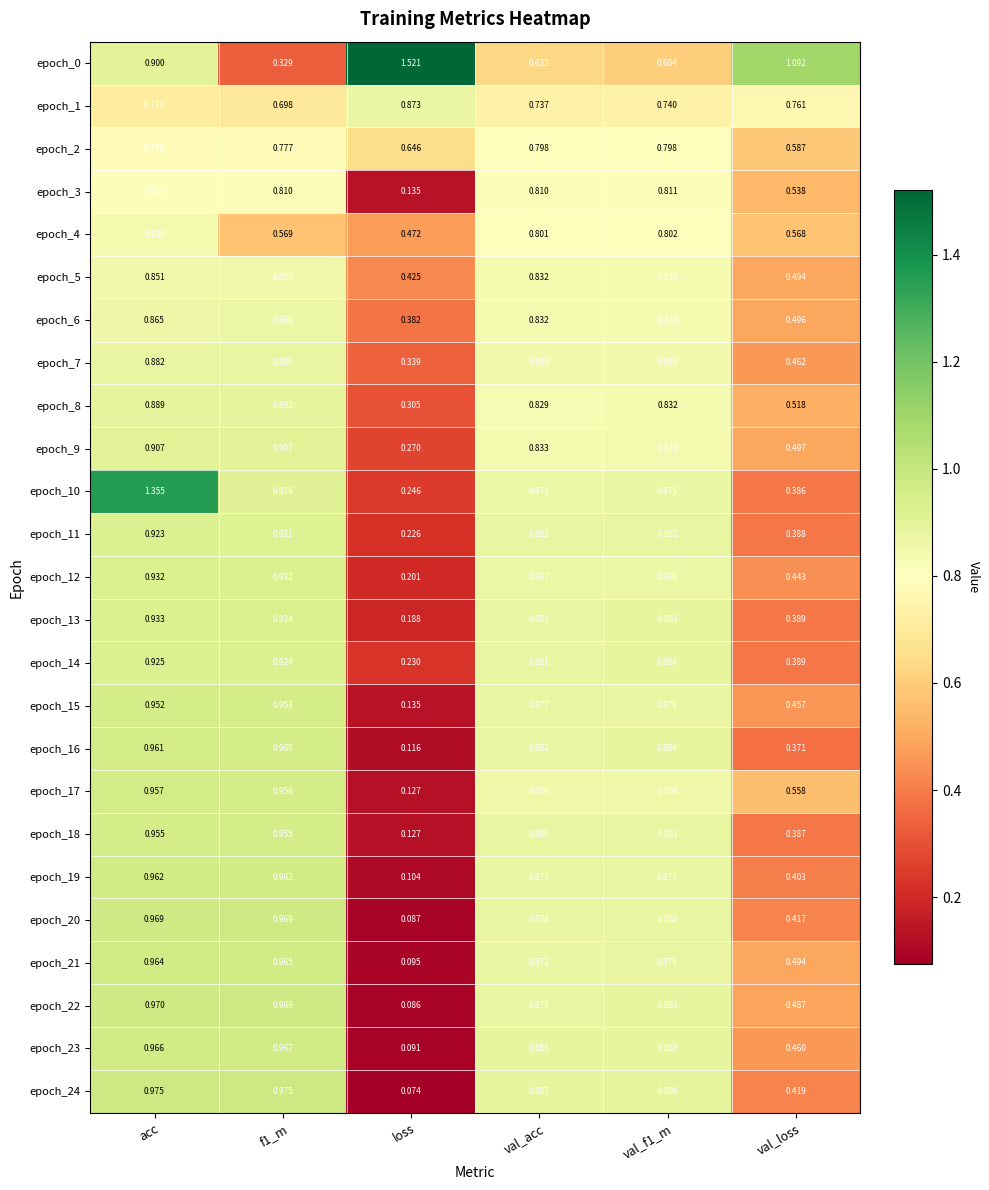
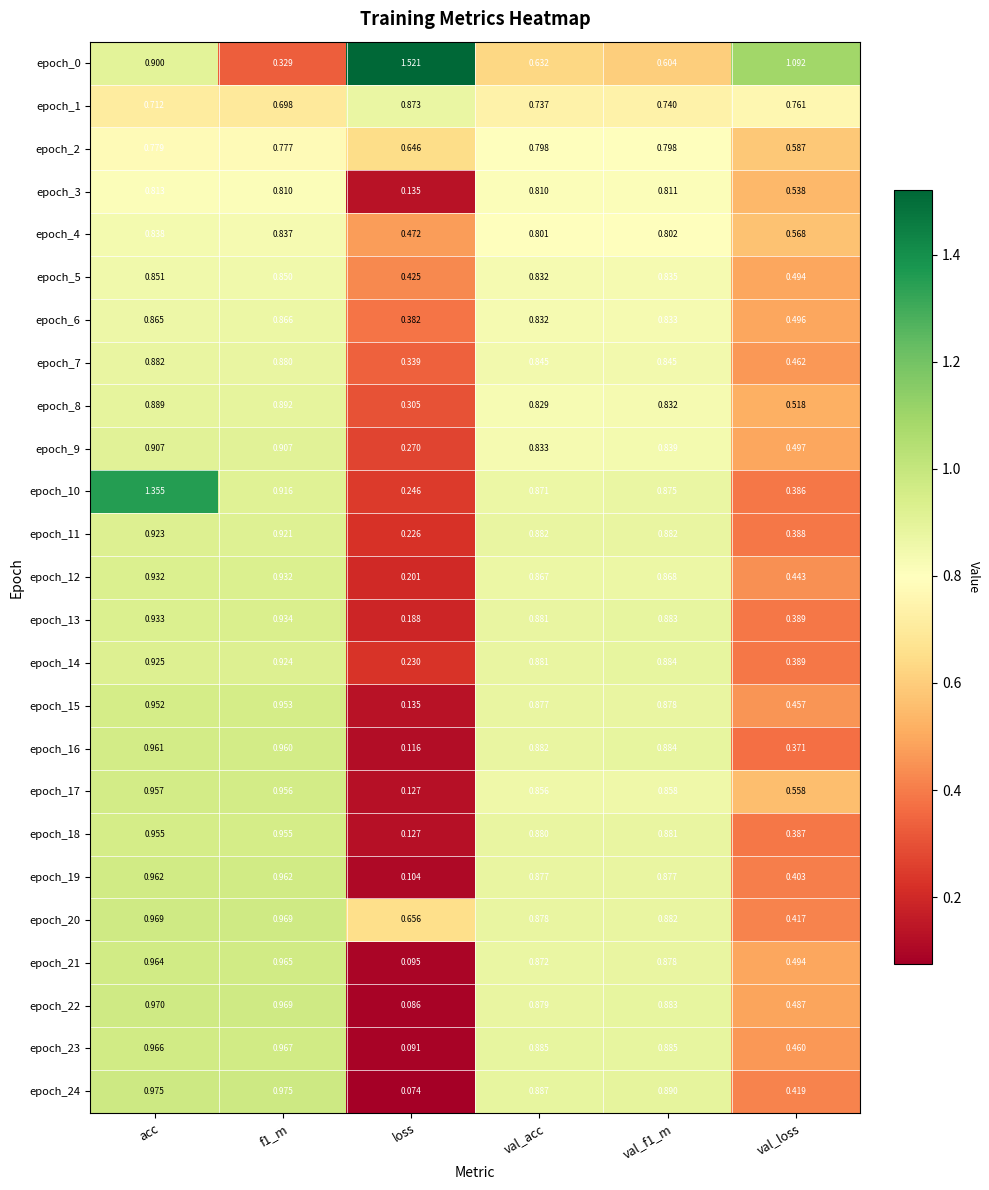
  {
    "epoch_0": {
      "acc": 0.900,
      "f1_m": 0.329,
      "loss": 1.521,
      "val_acc": 0.632,
      "val_f1_m": 0.604,
      "val_loss": 1.092
    },
    "epoch_1": {
      "acc": 0.712,
      "f1_m": 0.698,
      "loss": 0.873,
      "val_acc": 0.737,
      "val_f1_m": 0.740,
      "val_loss": 0.761
    },
    "epoch_2": {
      "acc": 0.779,
      "f1_m": 0.777,
      "loss": 0.646,
      "val_acc": 0.798,
      "val_f1_m": 0.798,
      "val_loss": 0.587
    },
    "epoch_3": {
      "acc": 0.813,
      "f1_m": 0.810,
      "loss": 0.135,
      "val_acc": 0.810,
      "val_f1_m": 0.811,
      "val_loss": 0.538
    },
    "epoch_4": {
      "acc": 0.838,
-     "f1_m": 0.569,
+     "f1_m": 0.837,
      "loss": 0.472,
      "val_acc": 0.801,
      "val_f1_m": 0.802,
      "val_loss": 0.568
    },
    "epoch_5": {
      "acc": 0.851,
      "f1_m": 0.850,
      "loss": 0.425,
      "val_acc": 0.832,
      "val_f1_m": 0.835,
      "val_loss": 0.494
    },
    "epoch_6": {
      "acc": 0.865,
      "f1_m": 0.866,
      "loss": 0.382,
      "val_acc": 0.832,
      "val_f1_m": 0.833,
      "val_loss": 0.496
    },
    "epoch_7": {
      "acc": 0.882,
      "f1_m": 0.880,
      "loss": 0.339,
      "val_acc": 0.845,
      "val_f1_m": 0.845,
      "val_loss": 0.462
    },
    "epoch_8": {
      "acc": 0.889,
      "f1_m": 0.892,
      "loss": 0.305,
      "val_acc": 0.829,
      "val_f1_m": 0.832,
      "val_loss": 0.518
    },
    "epoch_9": {
      "acc": 0.907,
      "f1_m": 0.907,
      "loss": 0.270,
      "val_acc": 0.833,
      "val_f1_m": 0.839,
      "val_loss": 0.497
    },
    "epoch_10": {
      "acc": 1.355,
      "f1_m": 0.916,
      "loss": 0.246,
      "val_acc": 0.871,
      "val_f1_m": 0.875,
      "val_loss": 0.386
    },
    "epoch_11": {
      "acc": 0.923,
      "f1_m": 0.921,
      "loss": 0.226,
      "val_acc": 0.882,
      "val_f1_m": 0.882,
      "val_loss": 0.388
    },
    "epoch_12": {
      "acc": 0.932,
      "f1_m": 0.932,
      "loss": 0.201,
      "val_acc": 0.867,
      "val_f1_m": 0.868,
      "val_loss": 0.443
    },
    "epoch_13": {
      "acc": 0.933,
      "f1_m": 0.934,
      "loss": 0.188,
      "val_acc": 0.881,
      "val_f1_m": 0.883,
      "val_loss": 0.389
    },
    "epoch_14": {
      "acc": 0.925,
      "f1_m": 0.924,
      "loss": 0.230,
      "val_acc": 0.881,
      "val_f1_m": 0.884,
      "val_loss": 0.389
    },
    "epoch_15": {
      "acc": 0.952,
      "f1_m": 0.953,
      "loss": 0.135,
      "val_acc": 0.877,
      "val_f1_m": 0.878,
      "val_loss": 0.457
    },
    "epoch_16": {
      "acc": 0.961,
      "f1_m": 0.960,
      "loss": 0.116,
      "val_acc": 0.882,
      "val_f1_m": 0.884,
      "val_loss": 0.371
    },
    "epoch_17": {
      "acc": 0.957,
      "f1_m": 0.956,
      "loss": 0.127,
      "val_acc": 0.856,
      "val_f1_m": 0.858,
      "val_loss": 0.558
    },
    "epoch_18": {
      "acc": 0.955,
      "f1_m": 0.955,
      "loss": 0.127,
      "val_acc": 0.880,
      "val_f1_m": 0.881,
      "val_loss": 0.387
    },
    "epoch_19": {
      "acc": 0.962,
      "f1_m": 0.962,
      "loss": 0.104,
      "val_acc": 0.877,
      "val_f1_m": 0.877,
      "val_loss": 0.403
    },
    "epoch_20": {
      "acc": 0.969,
      "f1_m": 0.969,
-     "loss": 0.087,
+     "loss": 0.656,
      "val_acc": 0.878,
      "val_f1_m": 0.882,
      "val_loss": 0.417
    },
    "epoch_21": {
      "acc": 0.964,
      "f1_m": 0.965,
      "loss": 0.095,
      "val_acc": 0.872,
      "val_f1_m": 0.878,
      "val_loss": 0.494
    },
    "epoch_22": {
      "acc": 0.970,
      "f1_m": 0.969,
      "loss": 0.086,
      "val_acc": 0.879,
      "val_f1_m": 0.883,
      "val_loss": 0.487
    },
    "epoch_23": {
      "acc": 0.966,
      "f1_m": 0.967,
      "loss": 0.091,
      "val_acc": 0.885,
      "val_f1_m": 0.885,
      "val_loss": 0.460
    },
    "epoch_24": {
      "acc": 0.975,
      "f1_m": 0.975,
      "loss": 0.074,
      "val_acc": 0.887,
      "val_f1_m": 0.890,
      "val_loss": 0.419
    }
  }
